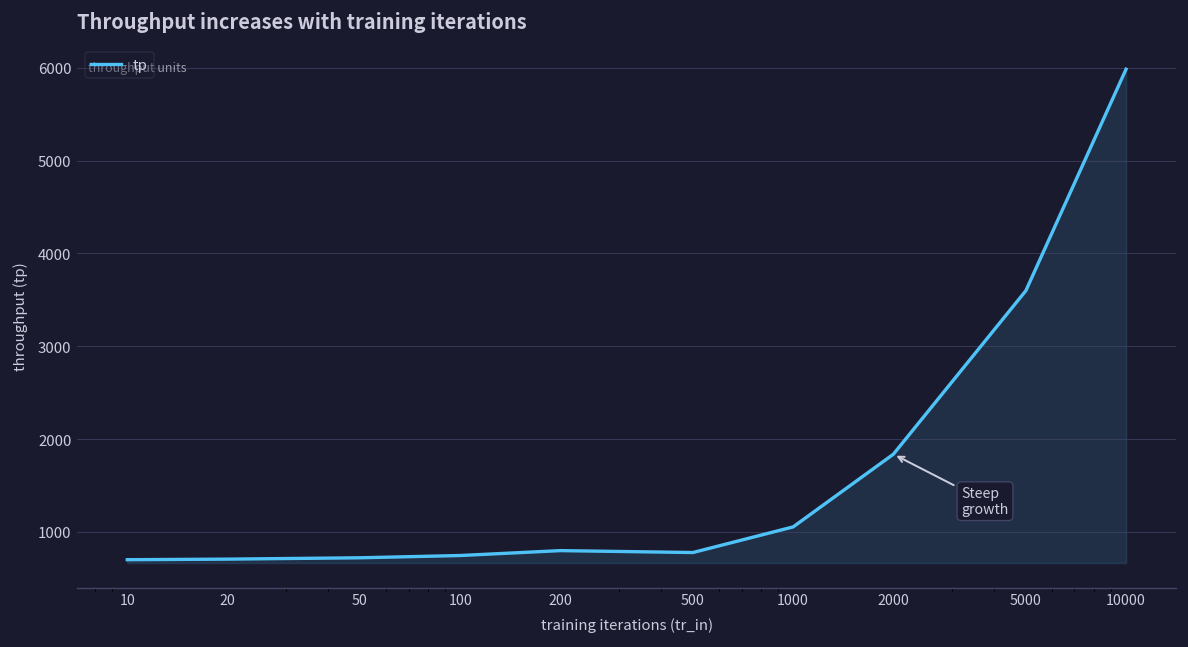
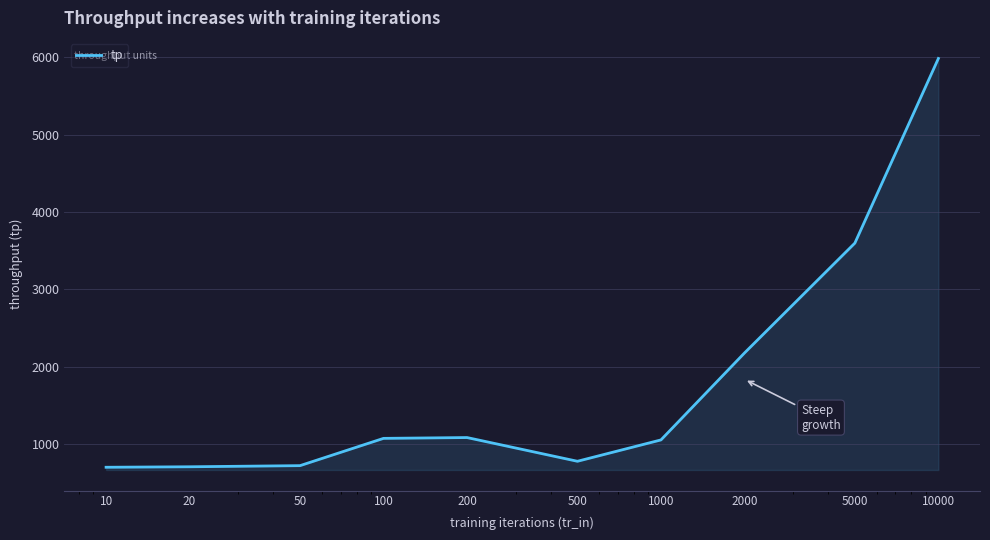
  {
    "10": 700,
    "20": 700,
    "50": 700,
-   "100": 700,
-   "200": 800,
+   "100": 1100,
+   "200": 1100,
    "500": 800,
    "1000": 1100,
-   "2000": 1800,
+   "2000": 2200,
    "5000": 3600,
    "10000": 6000
  }
